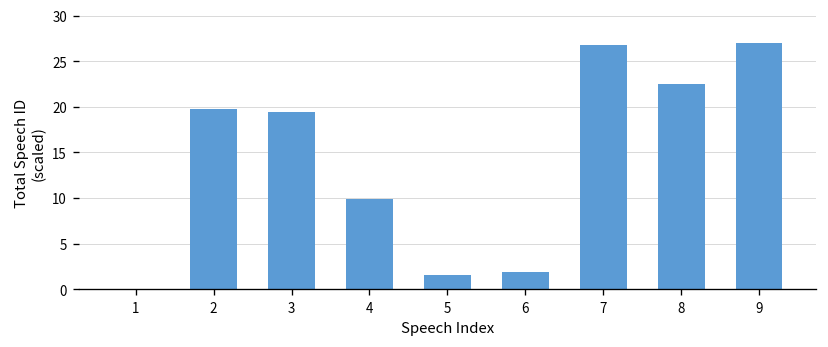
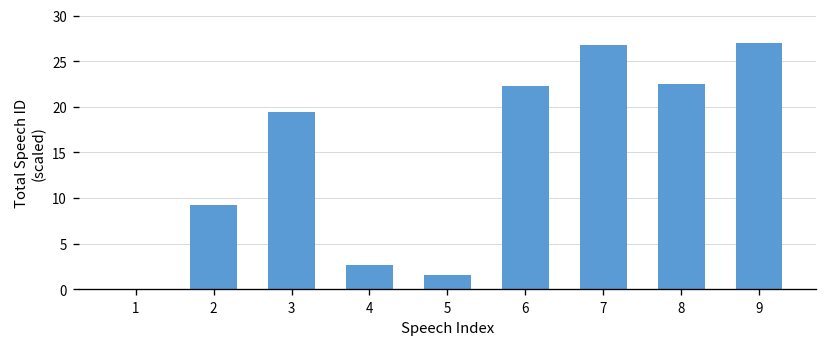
  {
    "1": 0,
-   "2": 20,
+   "2": 9,
    "3": 19,
-   "4": 10,
+   "4": 3,
    "5": 2,
-   "6": 2,
+   "6": 22,
    "7": 27,
    "8": 22,
    "9": 27
  }
